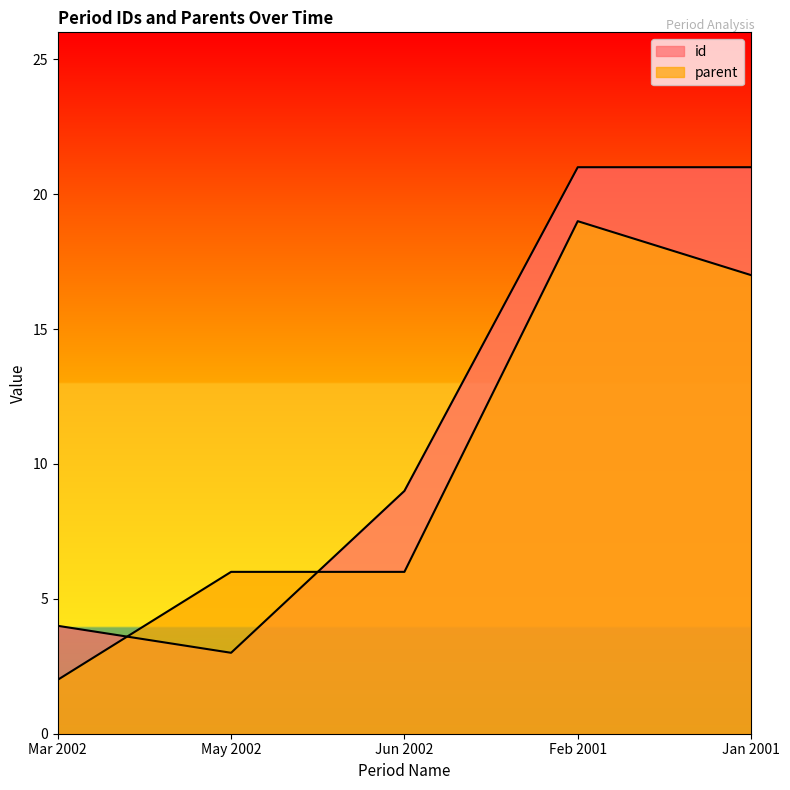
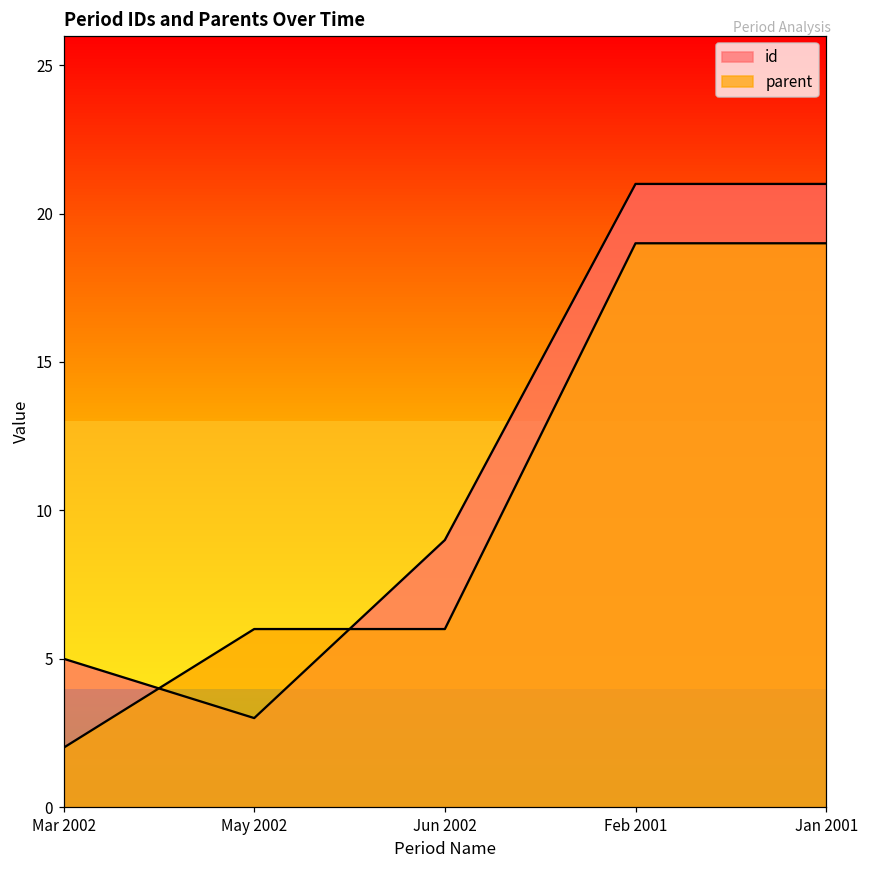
  {
    "id": {
-     "Mar 2002": 4,
+     "Mar 2002": 5,
      "May 2002": 3,
      "Jun 2002": 9,
      "Feb 2001": 21,
      "Jan 2001": 21
    },
    "parent": {
      "Mar 2002": 2,
      "May 2002": 6,
      "Jun 2002": 6,
      "Feb 2001": 19,
-     "Jan 2001": 17
+     "Jan 2001": 19
    }
  }
